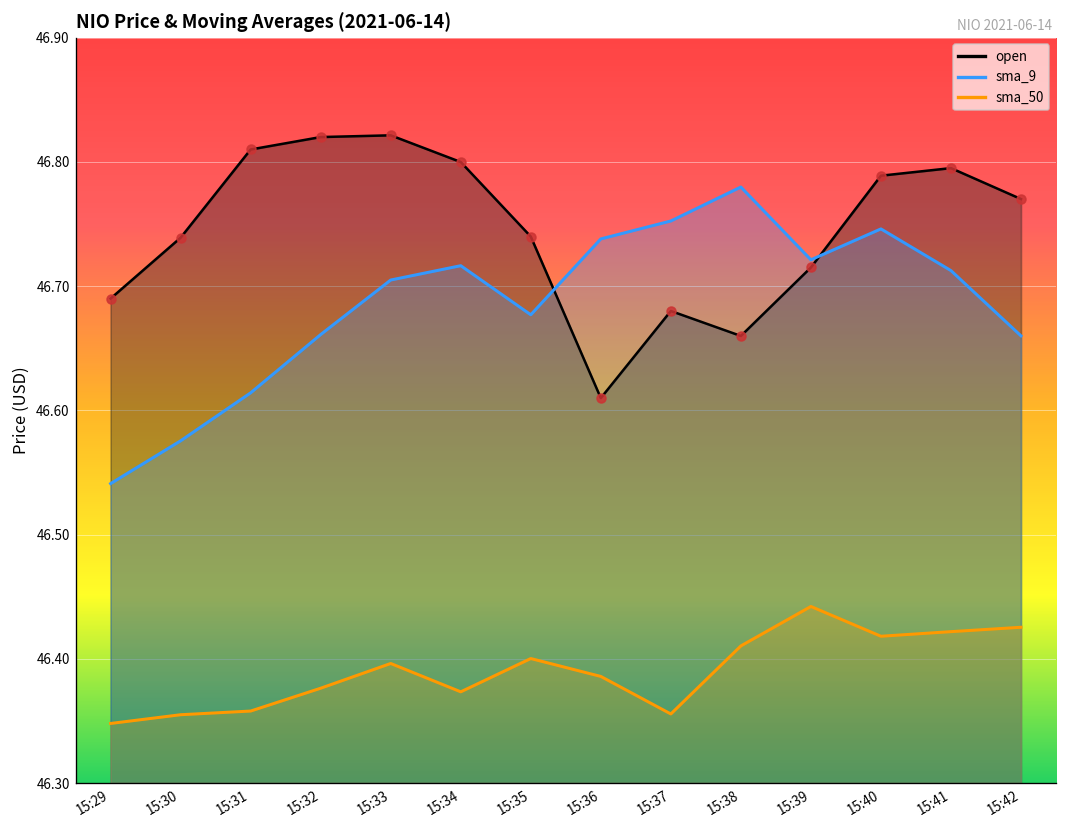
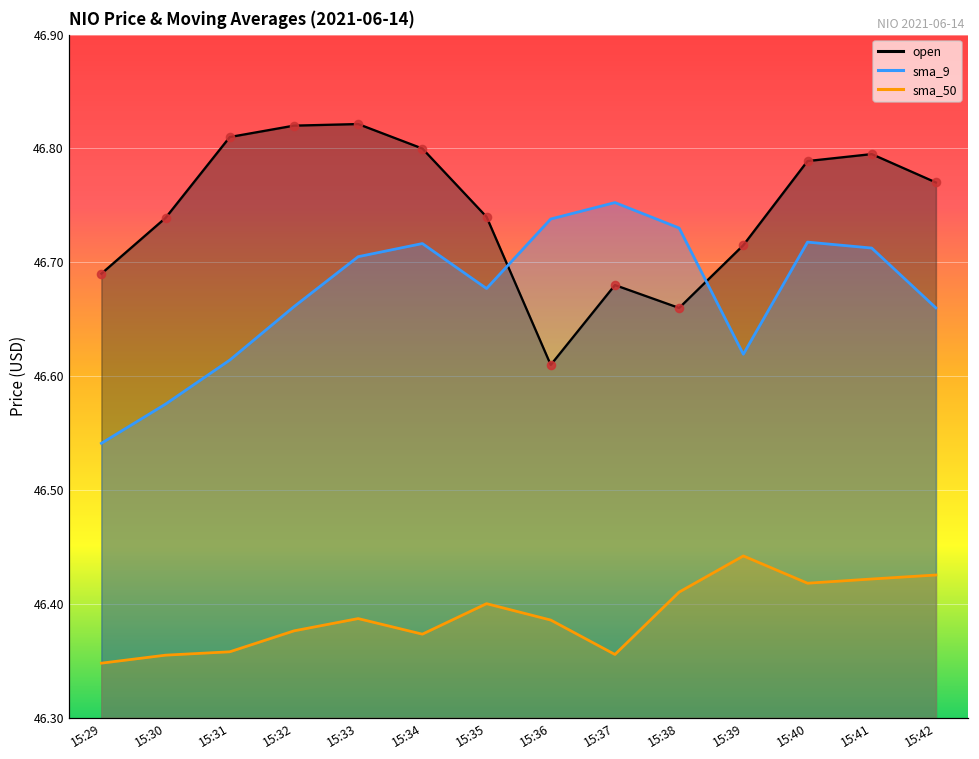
  {
    "sma_9": {
      "15:29": 46.541,
      "15:30": 46.575,
      "15:31": 46.614,
      "15:32": 46.661,
      "15:33": 46.705,
      "15:34": 46.716,
      "15:35": 46.677,
      "15:36": 46.738,
      "15:37": 46.752,
-     "15:38": 46.780,
-     "15:39": 46.721,
-     "15:40": 46.746,
+     "15:38": 46.730,
+     "15:39": 46.619,
+     "15:40": 46.718,
      "15:41": 46.713,
      "15:42": 46.660
    },
    "sma_50": {
      "15:29": 46.348,
      "15:30": 46.355,
      "15:31": 46.358,
      "15:32": 46.376,
-     "15:33": 46.396,
+     "15:33": 46.387,
      "15:34": 46.373,
      "15:35": 46.400,
      "15:36": 46.386,
      "15:37": 46.356,
      "15:38": 46.410,
      "15:39": 46.442,
      "15:40": 46.418,
      "15:41": 46.422,
      "15:42": 46.425
    }
  }
